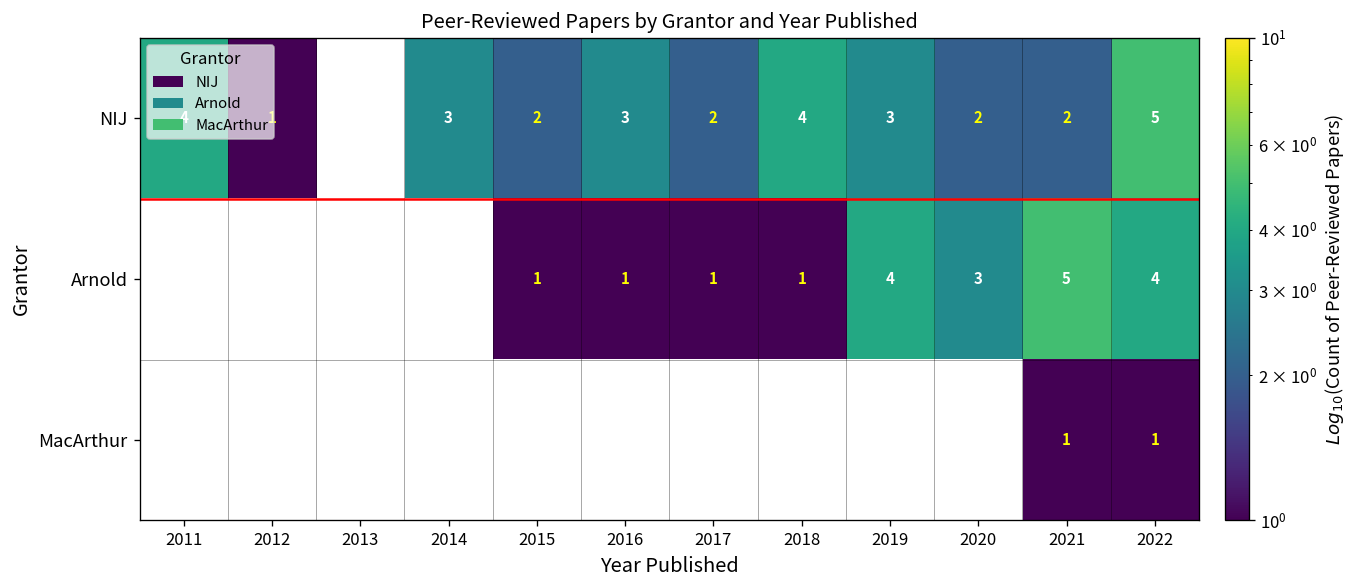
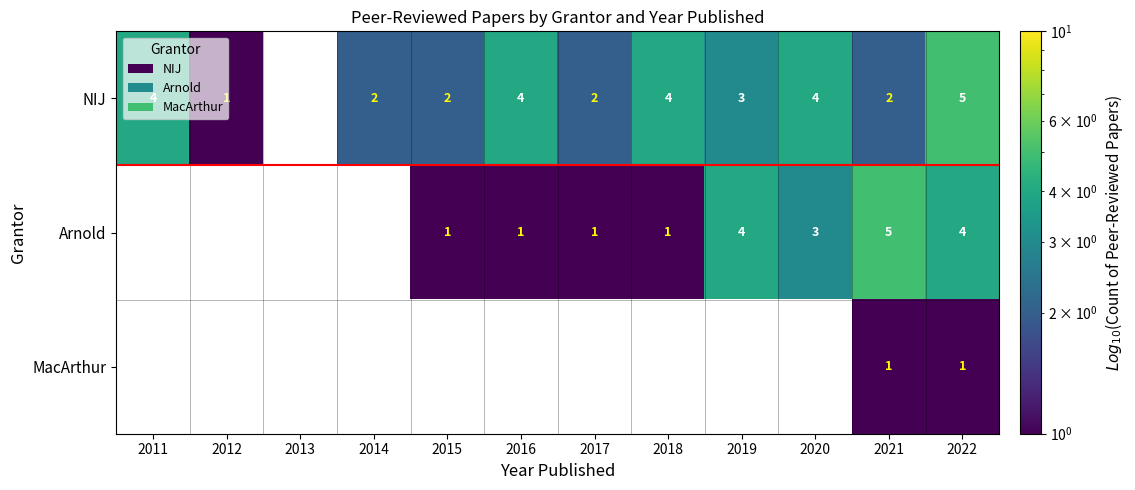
  {
    "NIJ": {
-     "2014": 3,
+     "2014": 2,
      "2015": 2,
-     "2016": 3,
+     "2016": 4,
      "2017": 2,
      "2018": 4,
      "2019": 3,
-     "2020": 2,
+     "2020": 4,
      "2021": 2,
      "2022": 5
    },
    "Arnold": {
      "2015": 1,
      "2016": 1,
      "2017": 1,
      "2018": 1,
      "2019": 4,
      "2020": 3,
      "2021": 5,
      "2022": 4
    },
    "MacArthur": {
      "2021": 1,
      "2022": 1
    }
  }
